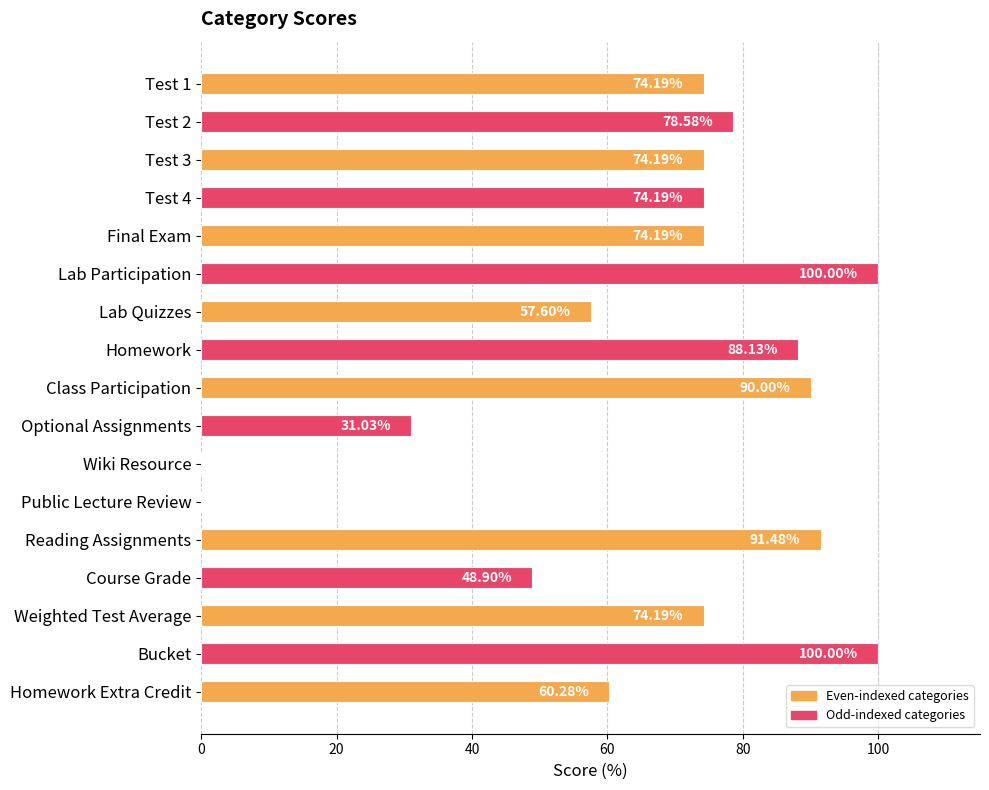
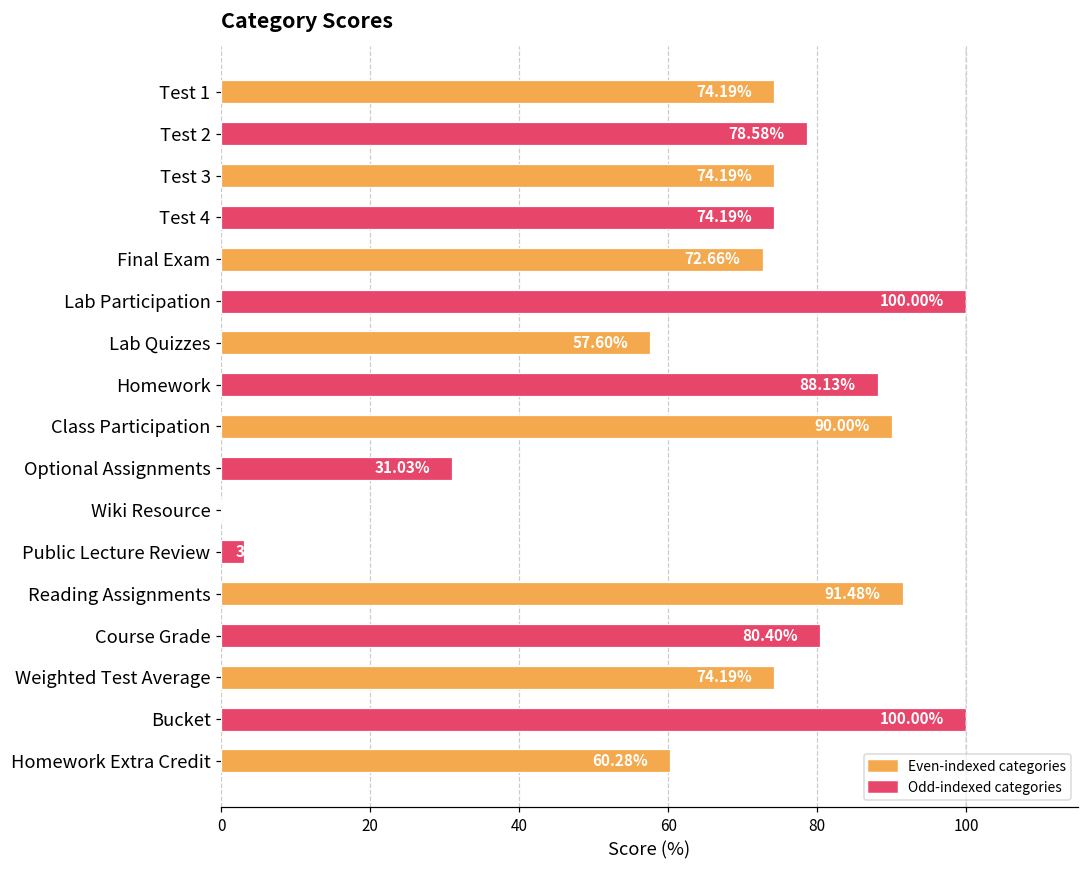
  {
    "Test 1": "74.19%",
    "Test 2": "78.58%",
    "Test 3": "74.19%",
    "Test 4": "74.19%",
-   "Final Exam": "74.19%",
+   "Final Exam": "72.66%",
    "Lab Participation": "100.00%",
    "Lab Quizzes": "57.60%",
    "Homework": "88.13%",
    "Class Participation": "90.00%",
    "Optional Assignments": "31.03%",
-   "Public Lecture Review": "0",
+   "Public Lecture Review": "3",
    "Reading Assignments": "91.48%",
-   "Course Grade": "48.90%",
+   "Course Grade": "80.40%",
    "Weighted Test Average": "74.19%",
    "Bucket": "100.00%",
    "Homework Extra Credit": "60.28%"
  }
